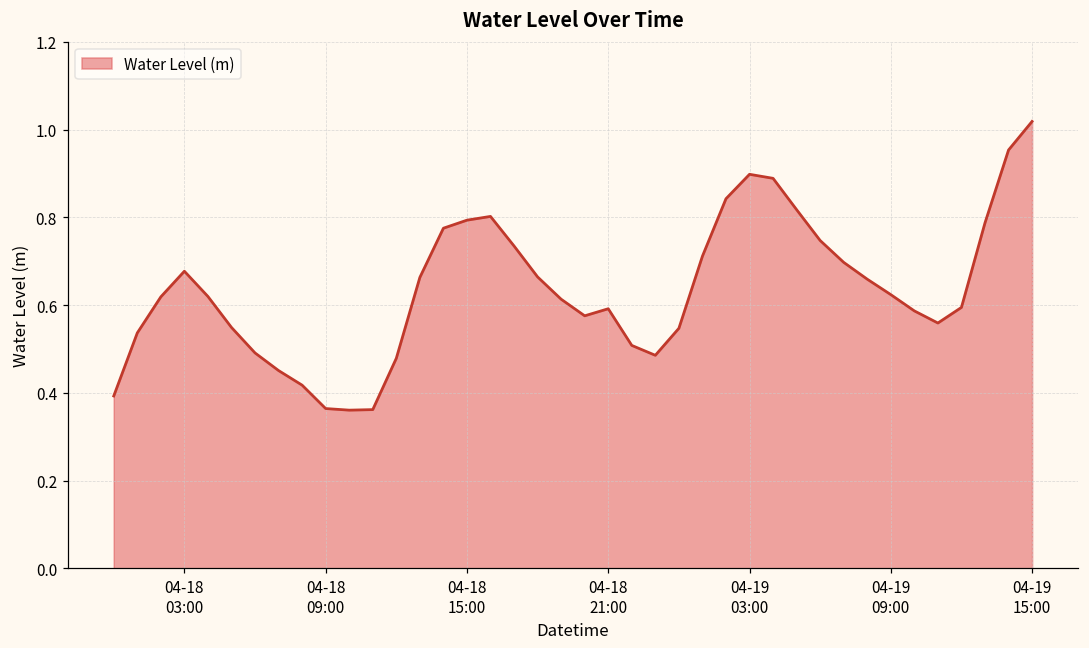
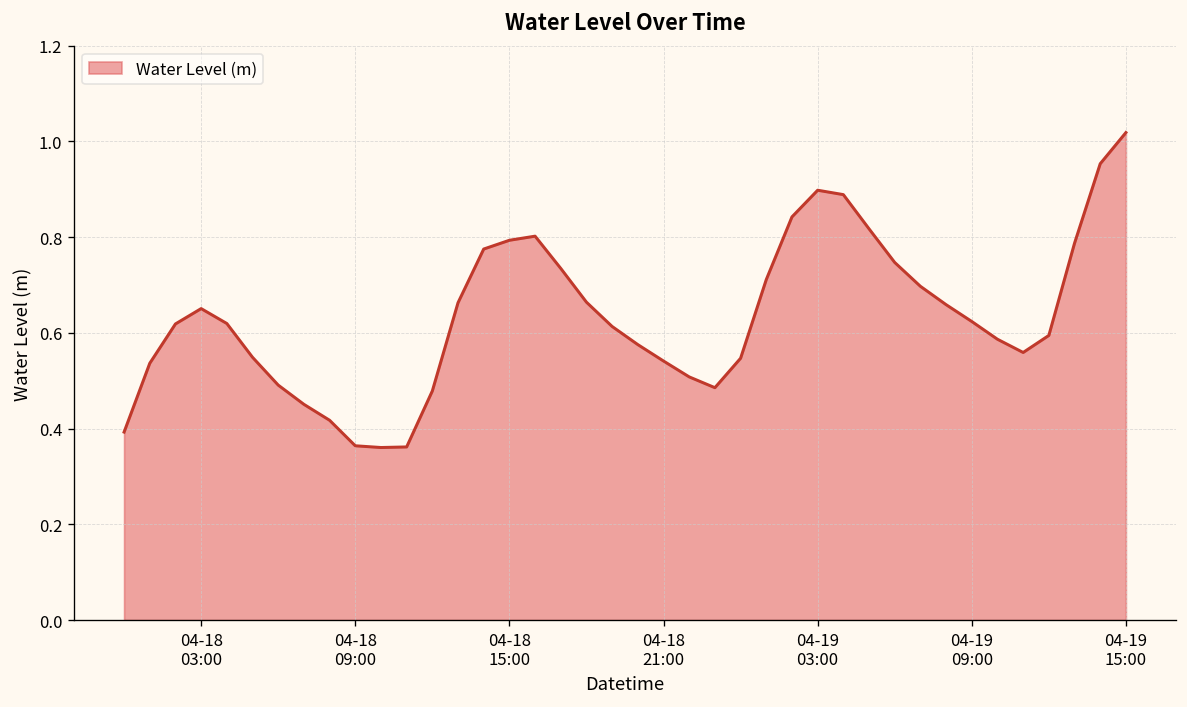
  {
-   "04-18 03:00": 0.68,
+   "04-18 03:00": 0.65,
    "04-18 09:00": 0.36,
    "04-18 15:00": 0.79,
-   "04-18 21:00": 0.59,
+   "04-18 21:00": 0.54,
    "04-19 03:00": 0.90,
    "04-19 09:00": 0.62,
    "04-19 15:00": 1.02
  }
